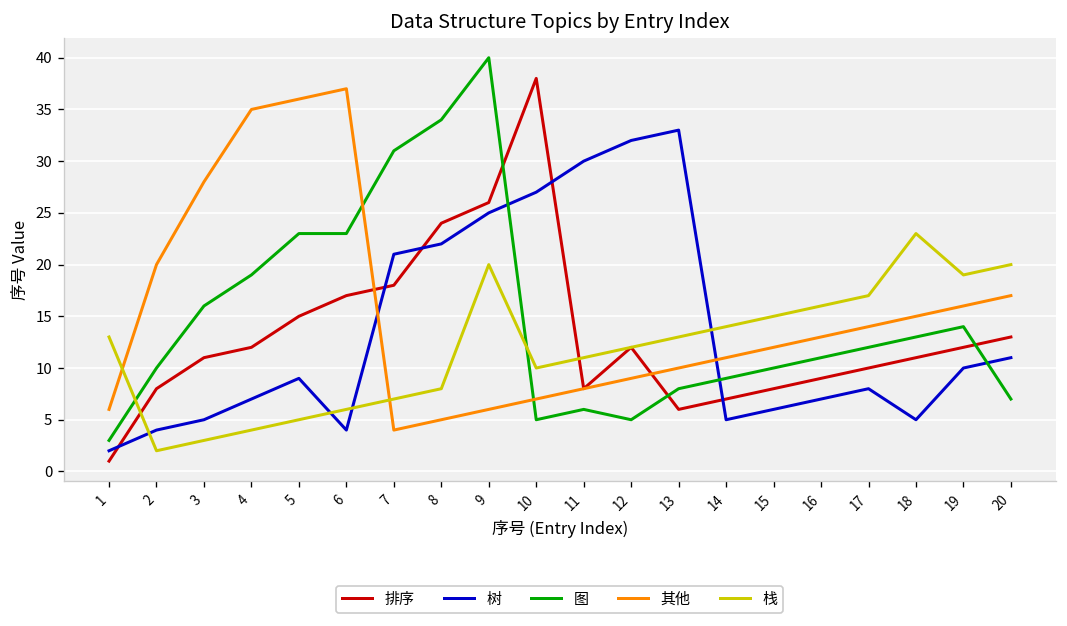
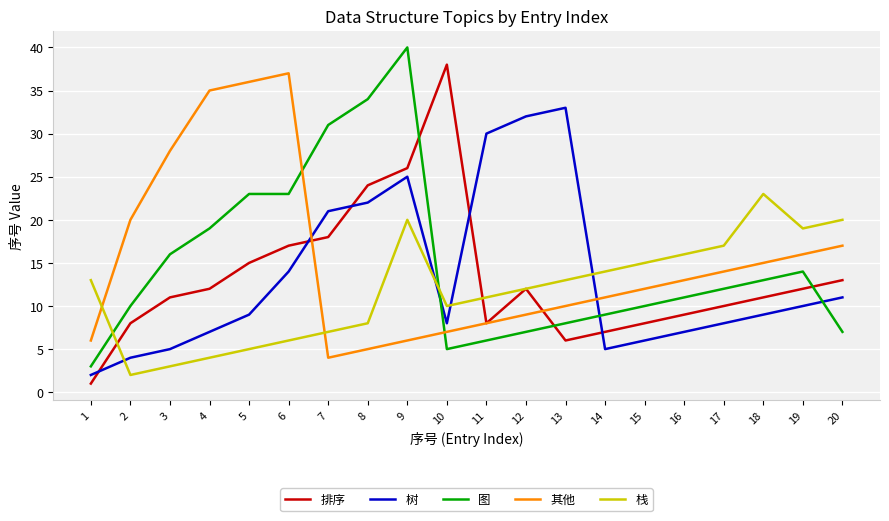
  {
    "排序": {
      "1": 1,
      "2": 8,
      "3": 11,
      "4": 12,
      "5": 15,
      "6": 17,
      "7": 18,
      "8": 24,
      "9": 26,
      "10": 38,
      "13": 6,
      "14": 7,
      "15": 8,
      "16": 9,
      "17": 10,
      "18": 11,
      "19": 12,
      "20": 13
    },
    "树": {
      "1": 2,
      "2": 4,
      "3": 5,
      "4": 7,
      "5": 9,
-     "6": 4,
+     "6": 14,
      "7": 21,
      "8": 22,
      "9": 25,
-     "10": 27,
+     "10": 8,
      "11": 30,
      "12": 32,
      "13": 33,
      "14": 5,
      "15": 6,
      "16": 7,
      "17": 8,
-     "18": 5,
+     "18": 9,
      "19": 10,
      "20": 11
    },
    "图": {
      "1": 3,
      "2": 10,
      "3": 16,
      "4": 19,
      "5": 23,
      "6": 23,
      "7": 31,
      "8": 34,
      "9": 40,
      "10": 5,
      "11": 6,
-     "12": 5,
+     "12": 7,
      "13": 8,
      "14": 9,
      "15": 10,
      "16": 11,
      "17": 12,
      "18": 13,
      "19": 14,
      "20": 7
    },
    "其他": {
      "1": 6,
      "2": 20,
      "3": 28,
      "4": 35,
      "5": 36,
      "6": 37,
      "7": 4,
      "8": 5,
      "9": 6,
      "10": 7,
      "12": 9,
      "13": 10,
      "14": 11,
      "15": 12,
      "16": 13,
      "17": 14,
      "18": 15,
      "19": 16,
      "20": 17
    },
    "栈": {
      "1": 13,
      "2": 2,
      "3": 3,
      "4": 4,
      "5": 5,
      "6": 6,
      "7": 7,
      "8": 8,
      "9": 20,
      "10": 10,
      "11": 11,
      "13": 13,
      "14": 14,
      "15": 15,
      "16": 16,
      "17": 17,
      "18": 23,
      "19": 19,
      "20": 20
    }
  }
